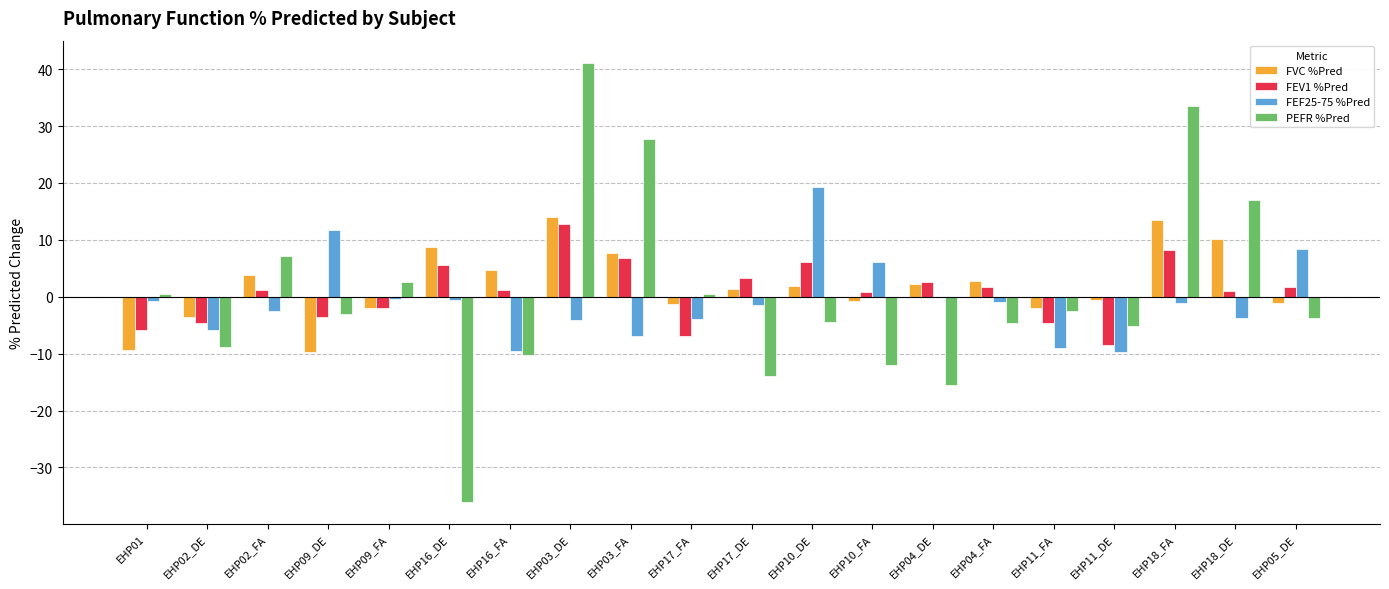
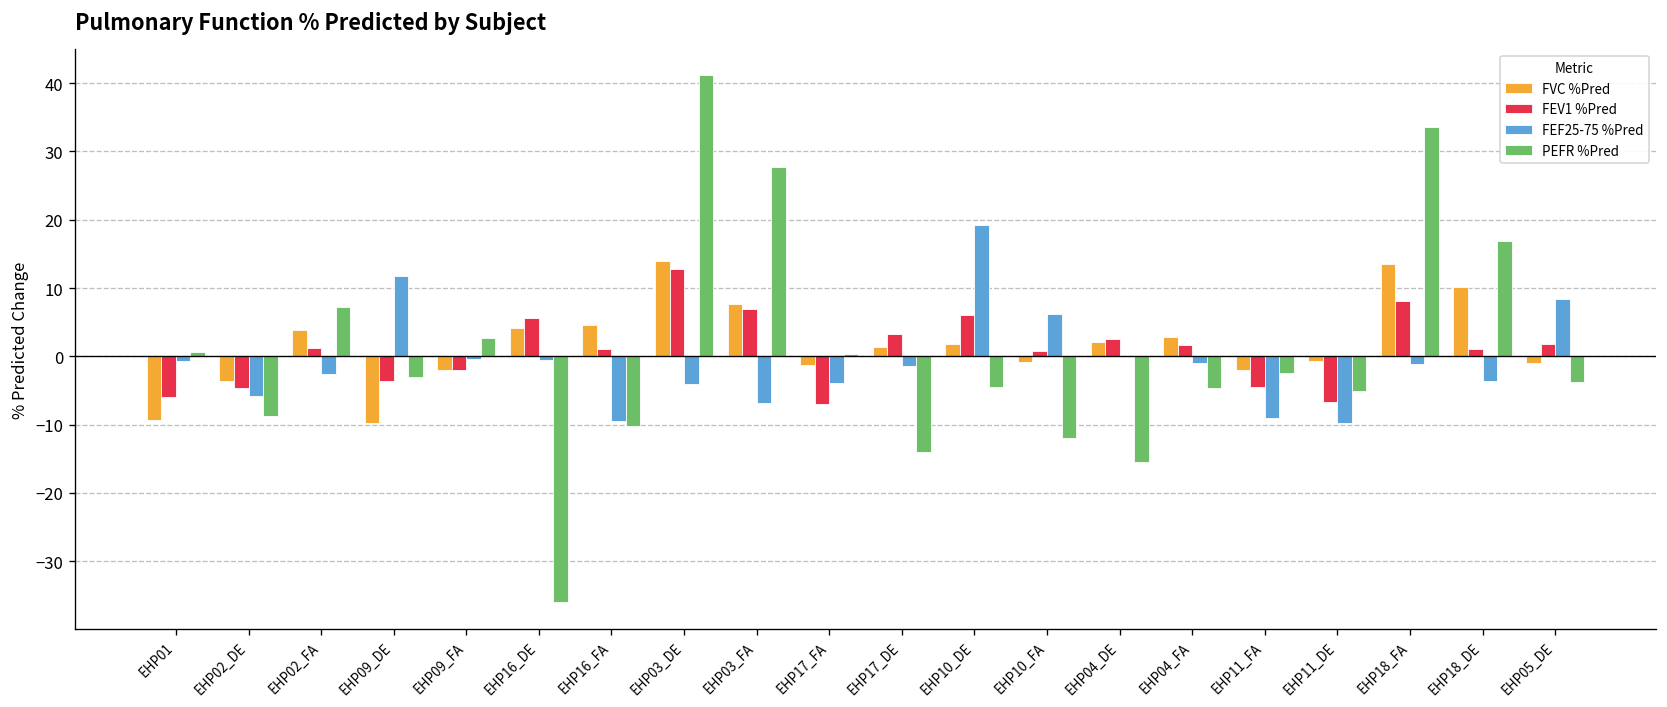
  {
    "FVC %Pred": {
      "EHP01": -9,
      "EHP02_DE": -4,
      "EHP02_FA": 4,
      "EHP09_DE": -10,
      "EHP09_FA": -2,
-     "EHP16_DE": 9,
+     "EHP16_DE": 4,
      "EHP16_FA": 5,
      "EHP03_DE": 14,
      "EHP03_FA": 8,
      "EHP17_FA": -1,
      "EHP17_DE": 1,
      "EHP10_DE": 2,
      "EHP10_FA": -1,
      "EHP04_DE": 2,
      "EHP04_FA": 3,
      "EHP11_FA": -2,
      "EHP11_DE": -1,
      "EHP18_FA": 14,
      "EHP18_DE": 10,
      "EHP05_DE": -1
    },
    "FEV1 %Pred": {
      "EHP01": -6,
      "EHP02_DE": -5,
      "EHP02_FA": 1,
      "EHP09_DE": -4,
      "EHP09_FA": -2,
      "EHP16_DE": 6,
      "EHP16_FA": 1,
      "EHP03_DE": 13,
      "EHP03_FA": 7,
      "EHP17_FA": -7,
      "EHP17_DE": 3,
      "EHP10_DE": 6,
      "EHP10_FA": 1,
      "EHP04_DE": 3,
      "EHP04_FA": 2,
      "EHP11_FA": -5,
-     "EHP11_DE": -8,
+     "EHP11_DE": -7,
      "EHP18_FA": 8,
      "EHP18_DE": 1,
      "EHP05_DE": 2
    },
    "FEF25-75 %Pred": {
      "EHP01": -1,
      "EHP02_DE": -6,
      "EHP02_FA": -3,
      "EHP09_DE": 12,
      "EHP16_DE": -1,
      "EHP16_FA": -9,
      "EHP03_DE": -4,
      "EHP03_FA": -7,
      "EHP17_FA": -4,
      "EHP17_DE": -1,
      "EHP10_DE": 19,
      "EHP10_FA": 6,
      "EHP04_DE": 0,
      "EHP04_FA": -1,
      "EHP11_FA": -9,
      "EHP11_DE": -10,
      "EHP18_FA": -1,
      "EHP18_DE": -4,
      "EHP05_DE": 8
    },
    "PEFR %Pred": {
      "EHP01": 1,
      "EHP02_DE": -9,
      "EHP02_FA": 7,
      "EHP09_DE": -3,
      "EHP09_FA": 3,
      "EHP16_DE": -36,
      "EHP16_FA": -10,
      "EHP03_DE": 41,
      "EHP03_FA": 28,
      "EHP17_DE": -14,
      "EHP10_DE": -4,
      "EHP10_FA": -12,
      "EHP04_DE": -15,
      "EHP04_FA": -5,
      "EHP11_FA": -2,
      "EHP11_DE": -5,
      "EHP18_FA": 34,
      "EHP18_DE": 17,
      "EHP05_DE": -4
    }
  }
